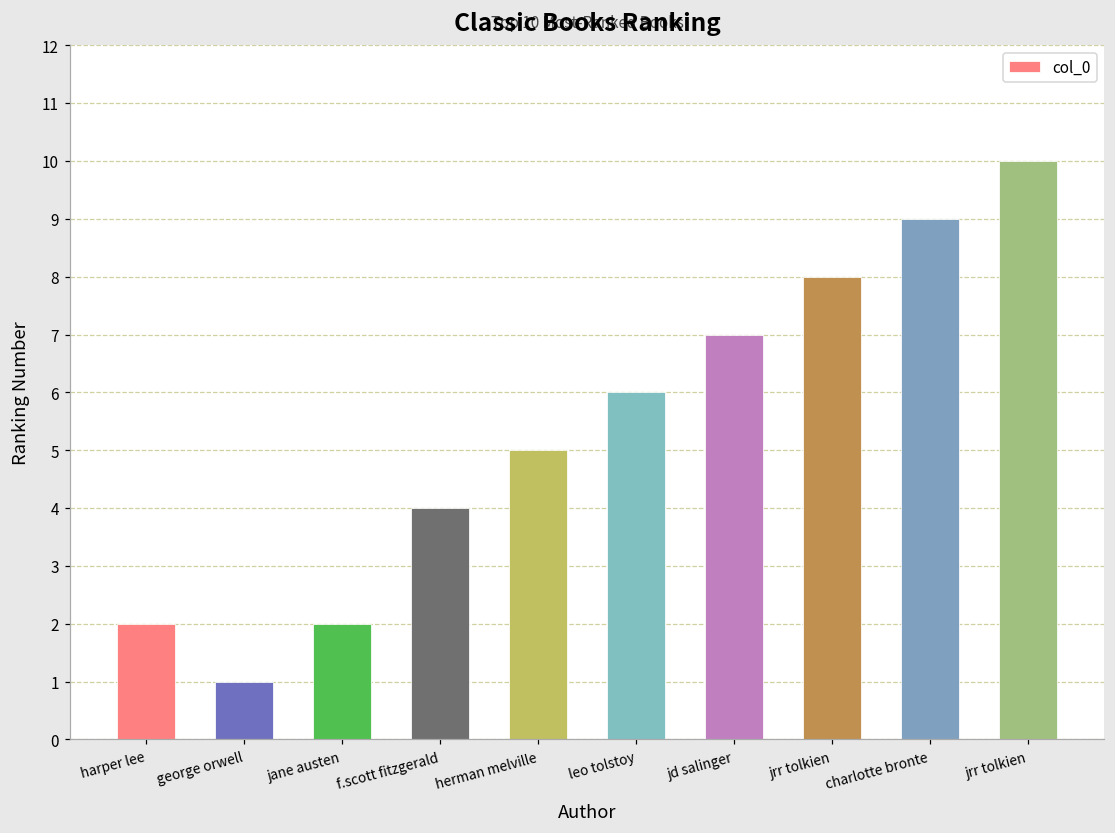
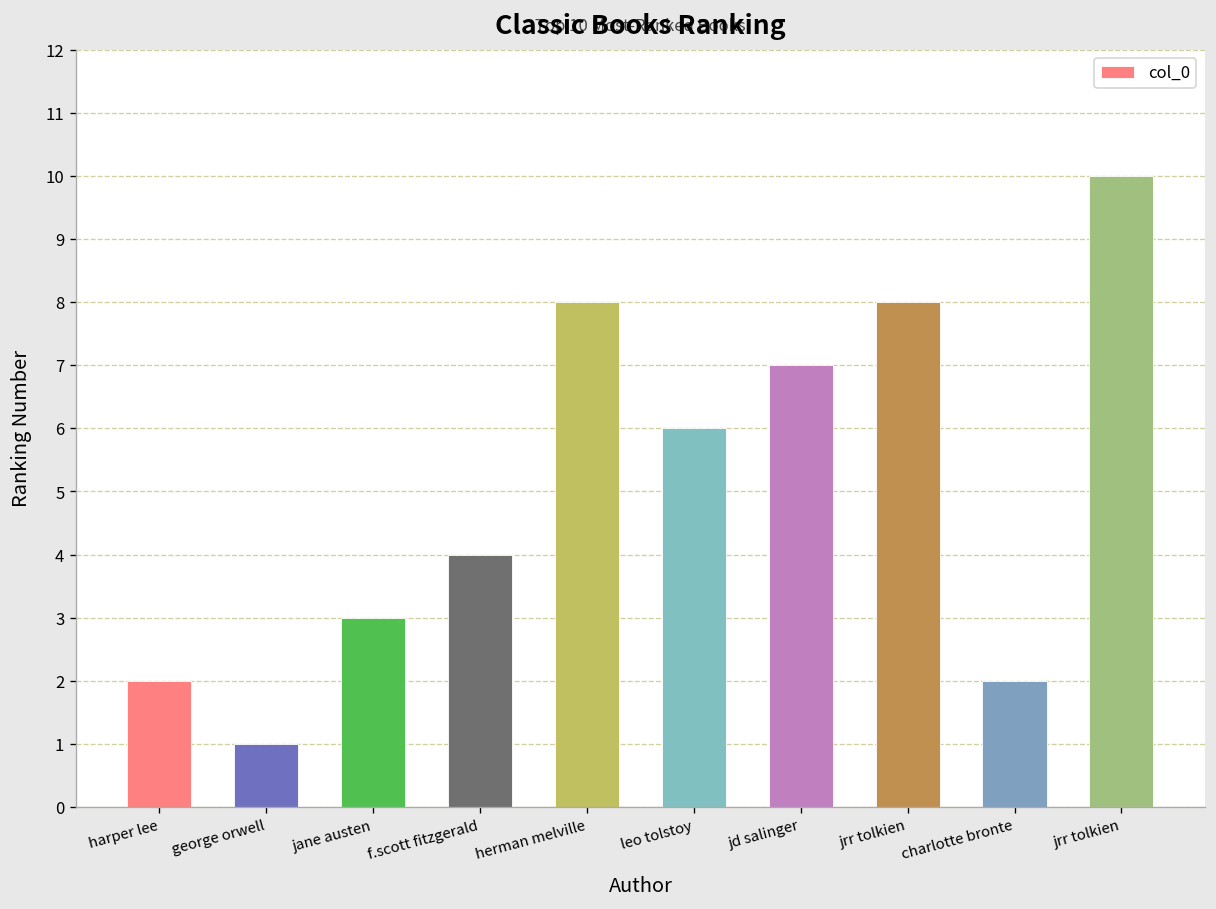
  {
    "harper lee": 2,
    "george orwell": 1,
-   "jane austen": 2,
+   "jane austen": 3,
    "f.scott fitzgerald": 4,
-   "herman melville": 5,
+   "herman melville": 8,
    "leo tolstoy": 6,
    "jd salinger": 7,
-   "charlotte bronte": 9
+   "charlotte bronte": 2
  }
